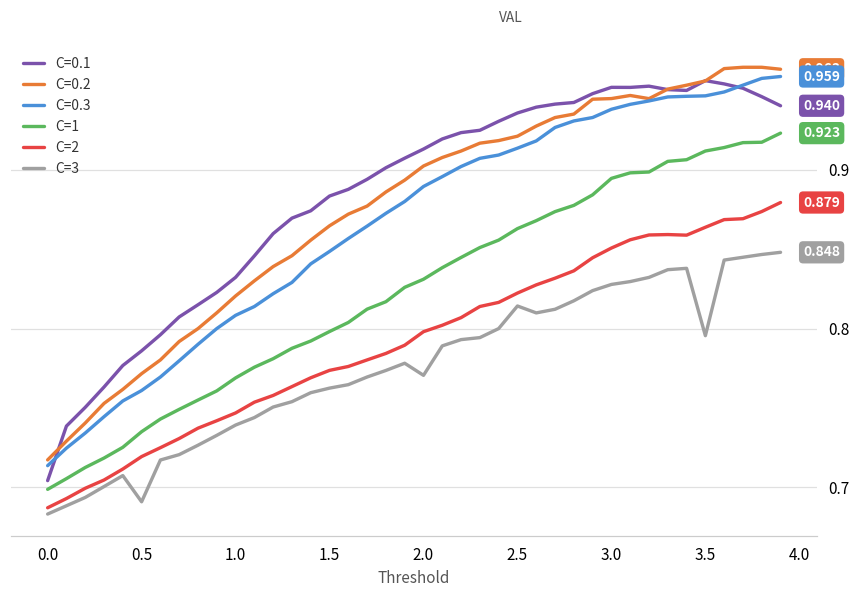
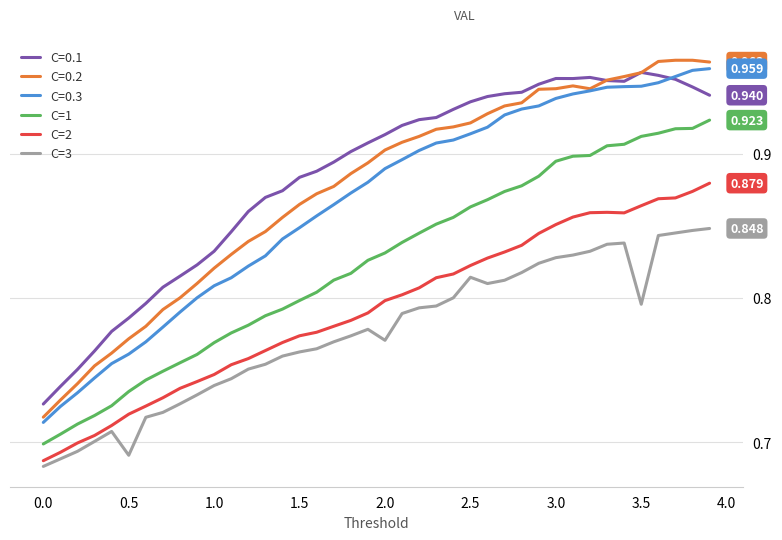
  {
    "C=0.1": {
-     "0.0": 0.704,
+     "0.0": 0.726,
      "0.5": 0.786,
      "1.0": 0.832,
      "1.5": 0.884,
      "2.0": 0.913,
      "2.5": 0.936,
      "3.0": 0.952
    },
    "C=0.3": {
      "0.0": 0.714,
      "0.5": 0.761,
      "1.0": 0.808,
      "1.5": 0.849,
      "2.0": 0.890,
      "2.5": 0.914,
      "3.0": 0.938,
      "3.5": 0.947
    },
    "C=1": {
      "0.0": 0.699,
      "0.5": 0.735,
      "1.0": 0.769,
      "1.5": 0.798,
      "2.0": 0.831,
      "2.5": 0.863,
      "3.0": 0.895,
      "3.5": 0.912
    },
    "C=3": {
      "0.0": 0.683,
      "0.5": 0.691,
      "1.0": 0.739,
      "1.5": 0.763,
      "2.0": 0.771,
      "2.5": 0.814,
      "3.0": 0.828,
      "3.5": 0.796
    }
  }
